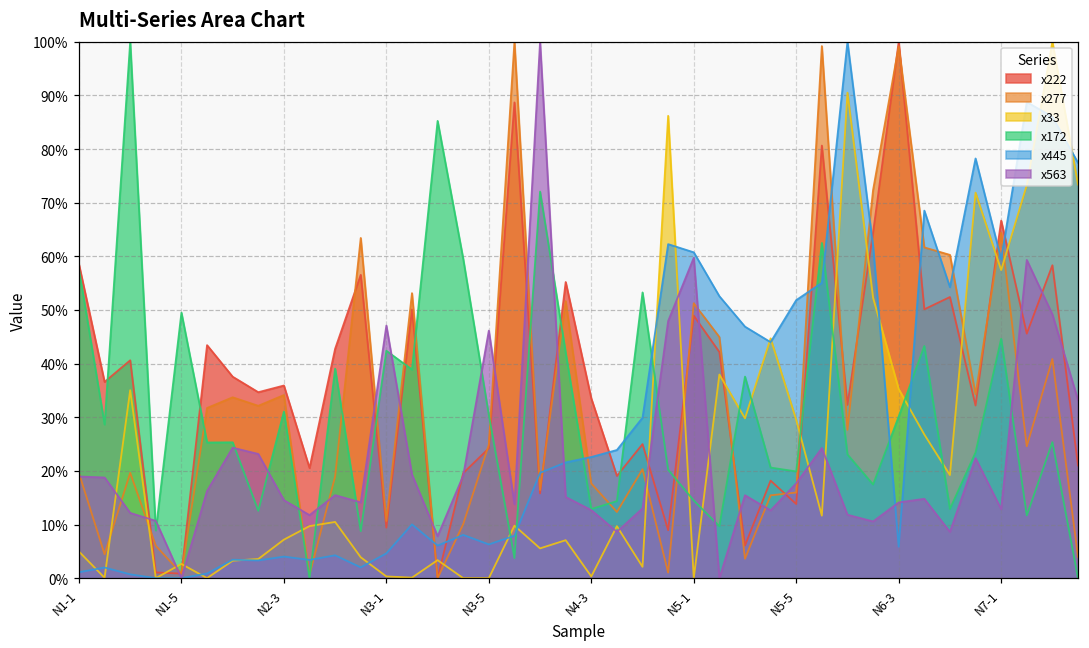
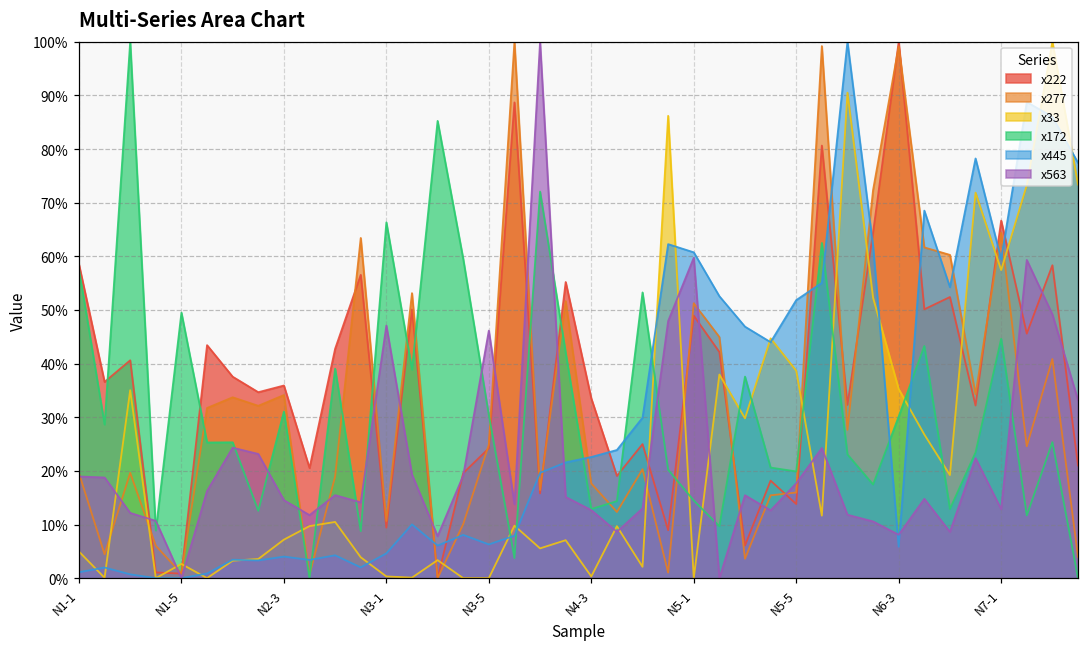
  {
    "x33": {
      "N1-1": "5%",
      "N1-5": "3%",
      "N2-3": "7%",
      "N3-1": "0%",
      "N3-5": "0%",
      "N4-3": "0%",
      "N5-1": "0%",
-     "N5-5": "30%",
+     "N5-5": "39%",
      "N6-3": "35%",
      "N7-1": "57%"
    },
    "x172": {
      "N1-1": "58%",
      "N1-5": "50%",
      "N2-3": "31%",
-     "N3-1": "42%",
+     "N3-1": "66%",
      "N3-5": "30%",
      "N5-1": "14%",
      "N5-5": "20%",
      "N6-3": "30%",
      "N7-1": "45%"
    },
    "x445": {
      "N1-1": "1%",
      "N2-3": "4%",
      "N3-1": "5%",
      "N3-5": "6%",
      "N4-3": "23%",
      "N5-1": "61%",
      "N5-5": "52%",
      "N6-3": "6%",
      "N7-1": "59%"
    },
    "x563": {
      "N1-1": "19%",
      "N2-3": "15%",
      "N3-1": "47%",
      "N3-5": "46%",
      "N5-1": "60%",
      "N5-5": "18%",
-     "N6-3": "14%",
+     "N6-3": "8%",
      "N7-1": "13%"
    }
  }
